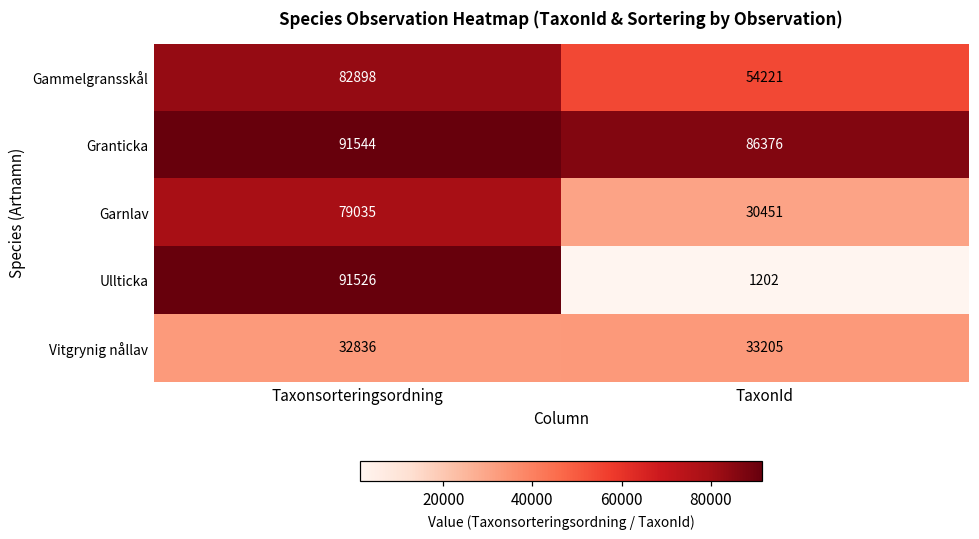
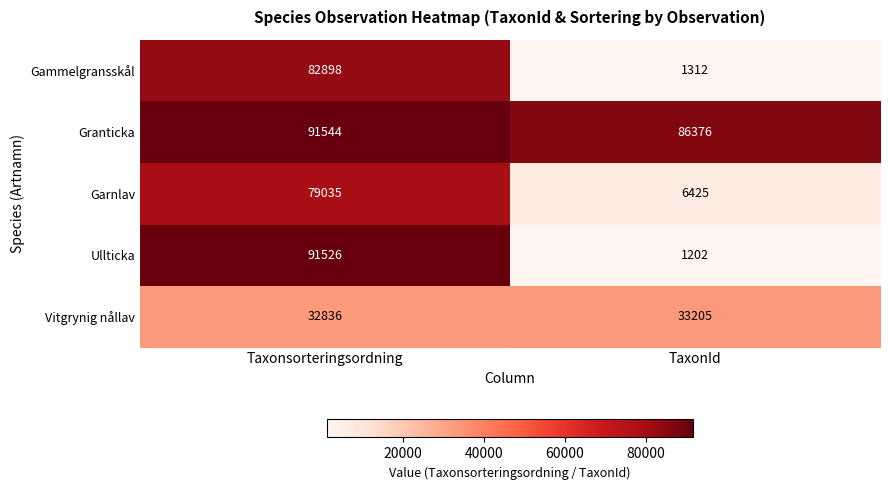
  {
    "Gammelgransskål": {
      "Taxonsorteringsordning": 82898,
-     "TaxonId": 54221
+     "TaxonId": 1312
    },
    "Granticka": {
      "Taxonsorteringsordning": 91544,
      "TaxonId": 86376
    },
    "Garnlav": {
      "Taxonsorteringsordning": 79035,
-     "TaxonId": 30451
+     "TaxonId": 6425
    },
    "Ullticka": {
      "Taxonsorteringsordning": 91526,
      "TaxonId": 1202
    },
    "Vitgrynig nållav": {
      "Taxonsorteringsordning": 32836,
      "TaxonId": 33205
    }
  }
